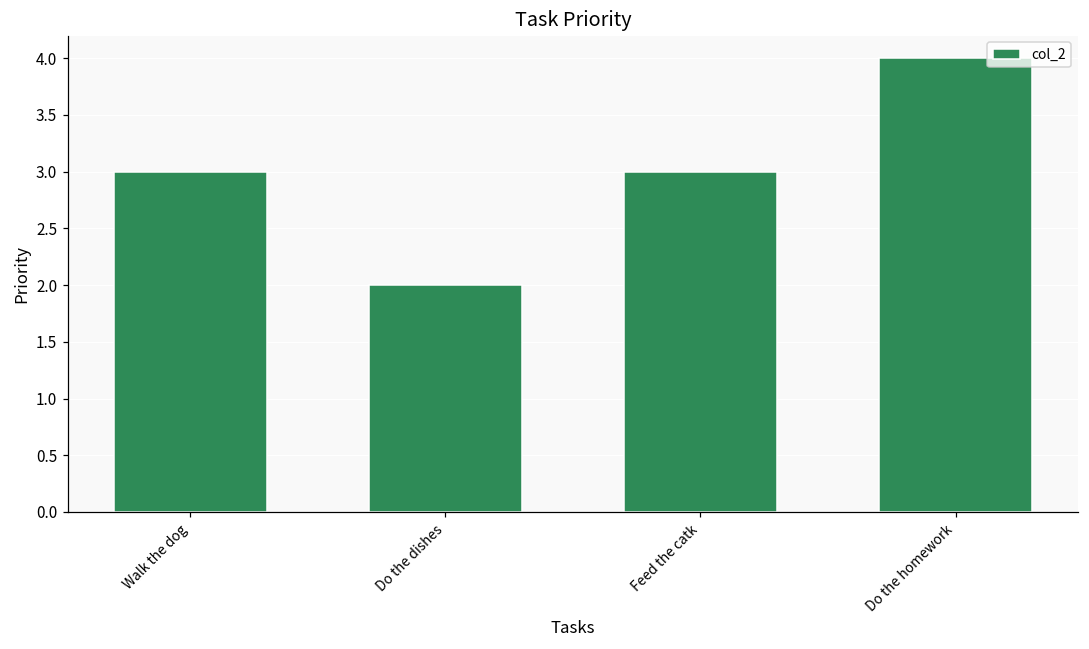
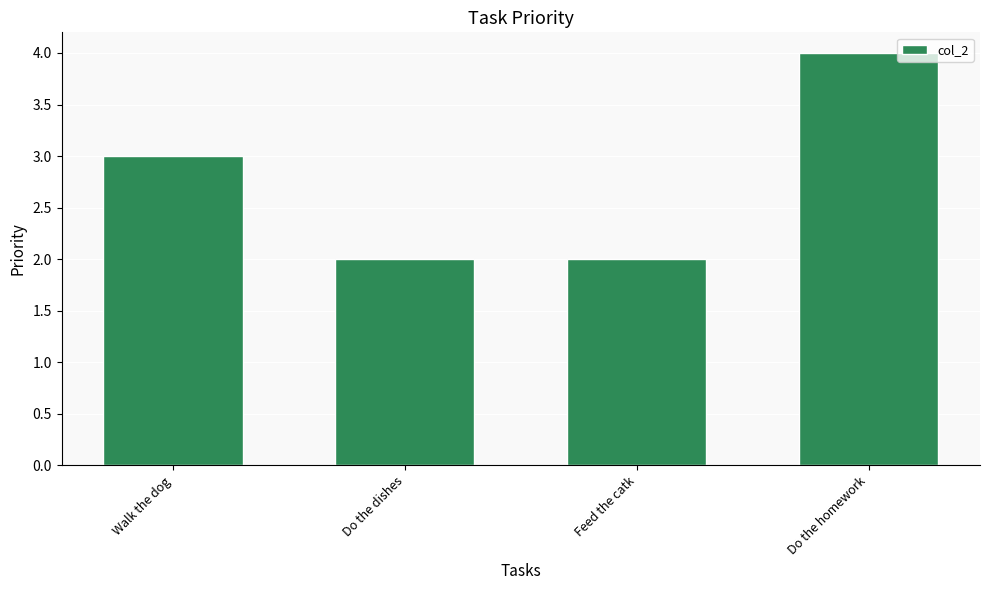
  {
    "Walk the dog": 3,
    "Do the dishes": 2,
-   "Feed the catk": 3,
+   "Feed the catk": 2,
    "Do the homework": 4
  }
